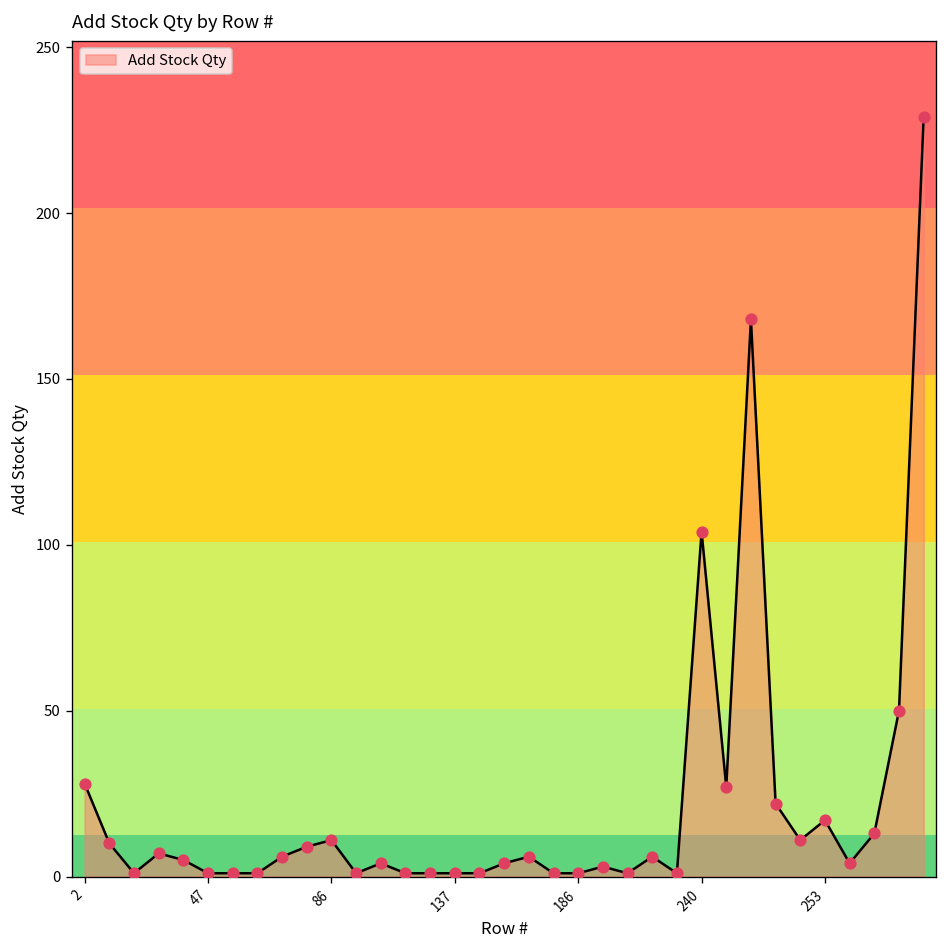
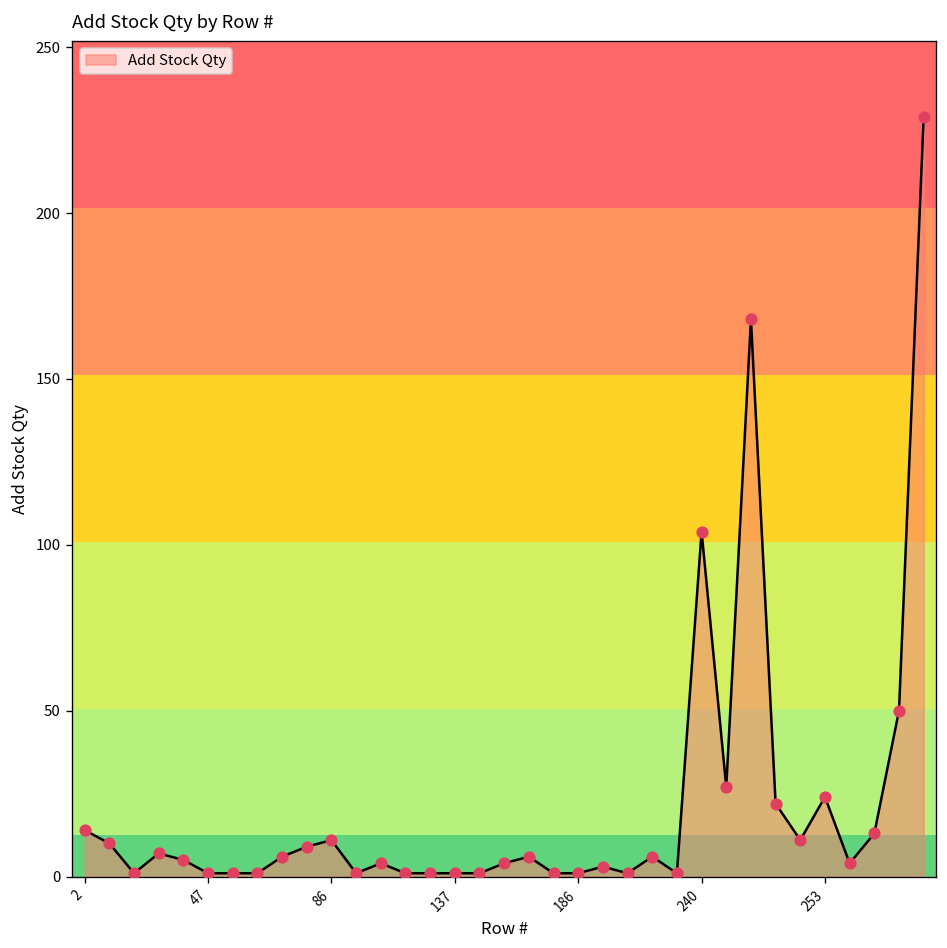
  {
-   "2": 28,
+   "2": 14,
    "47": 1,
    "86": 11,
    "137": 1,
    "186": 1,
    "240": 104,
-   "253": 17
+   "253": 24
  }
